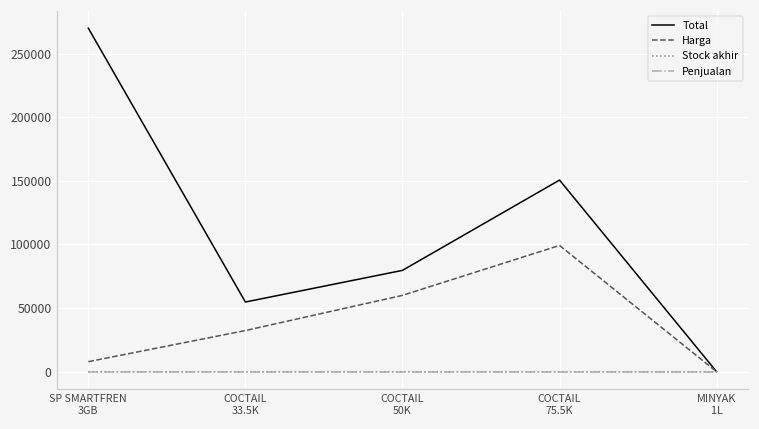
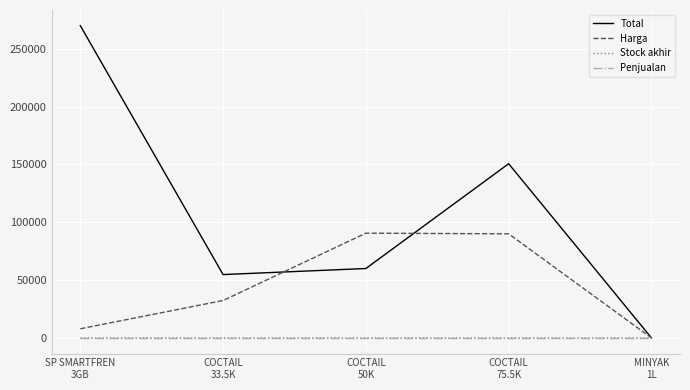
  {
    "Total": {
      "SP SMARTFREN 3GB": 270000,
      "COCTAIL 33.5K": 55000,
-     "COCTAIL 50K": 80000,
+     "COCTAIL 50K": 60000,
      "COCTAIL 75.5K": 151000
    },
    "Harga": {
      "SP SMARTFREN 3GB": 8000,
      "COCTAIL 33.5K": 32000,
-     "COCTAIL 50K": 60000,
-     "COCTAIL 75.5K": 99000
+     "COCTAIL 50K": 91000,
+     "COCTAIL 75.5K": 90000
    },
    "Penjualan": {
      "SP SMARTFREN 3GB": 0,
      "COCTAIL 33.5K": 0,
      "COCTAIL 50K": 0,
      "COCTAIL 75.5K": 0
    }
  }
